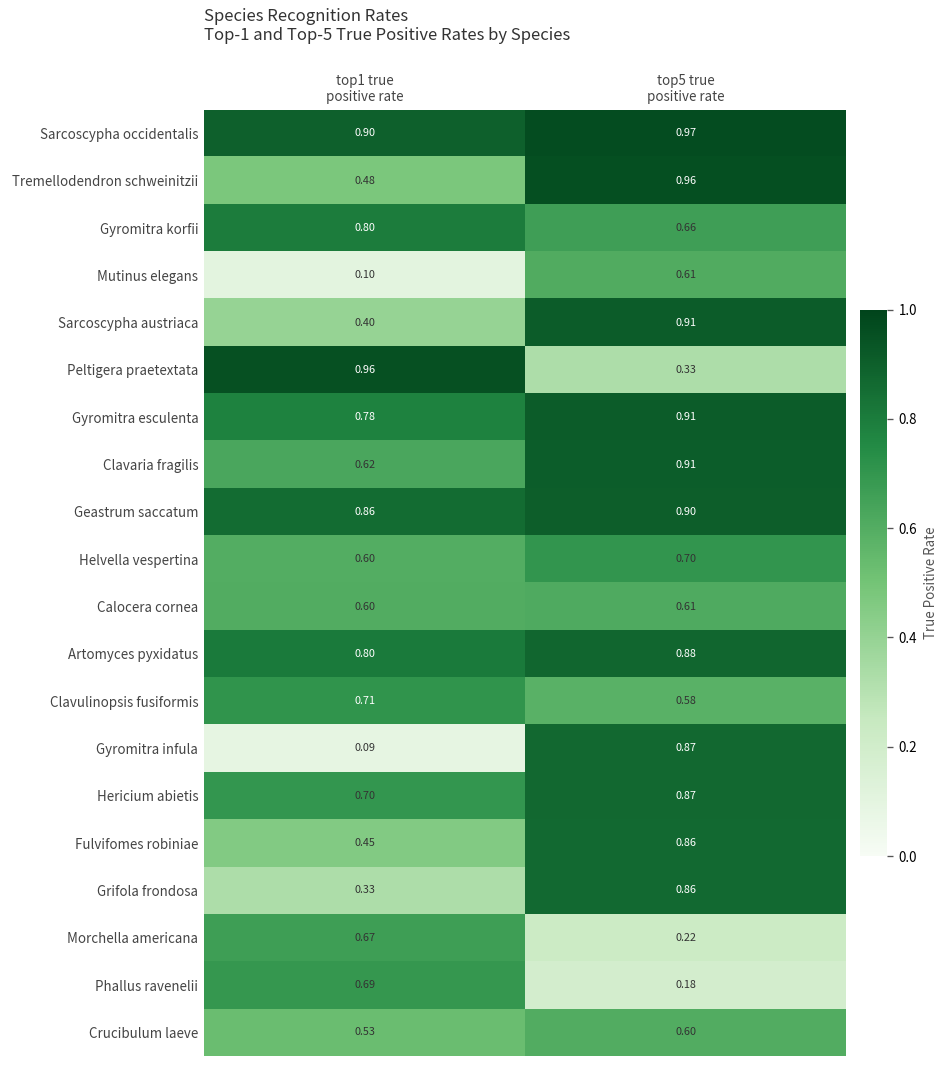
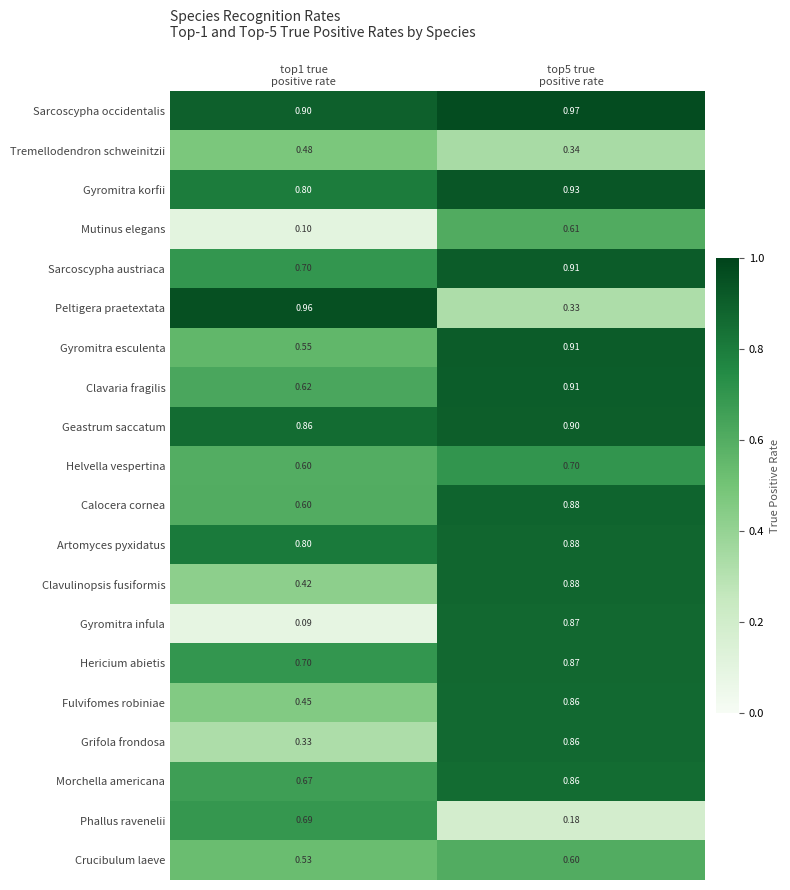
  {
    "Sarcoscypha occidentalis": {
      "top1 true positive rate": 0.90,
      "top5 true positive rate": 0.97
    },
    "Tremellodendron schweinitzii": {
      "top1 true positive rate": 0.48,
-     "top5 true positive rate": 0.96
+     "top5 true positive rate": 0.34
    },
    "Gyromitra korfii": {
      "top1 true positive rate": 0.80,
-     "top5 true positive rate": 0.66
+     "top5 true positive rate": 0.93
    },
    "Mutinus elegans": {
      "top1 true positive rate": 0.10,
      "top5 true positive rate": 0.61
    },
    "Sarcoscypha austriaca": {
-     "top1 true positive rate": 0.40,
+     "top1 true positive rate": 0.70,
      "top5 true positive rate": 0.91
    },
    "Peltigera praetextata": {
      "top1 true positive rate": 0.96,
      "top5 true positive rate": 0.33
    },
    "Gyromitra esculenta": {
-     "top1 true positive rate": 0.78,
+     "top1 true positive rate": 0.55,
      "top5 true positive rate": 0.91
    },
    "Clavaria fragilis": {
      "top1 true positive rate": 0.62,
      "top5 true positive rate": 0.91
    },
    "Geastrum saccatum": {
      "top1 true positive rate": 0.86,
      "top5 true positive rate": 0.90
    },
    "Helvella vespertina": {
      "top1 true positive rate": 0.60,
      "top5 true positive rate": 0.70
    },
    "Calocera cornea": {
      "top1 true positive rate": 0.60,
-     "top5 true positive rate": 0.61
+     "top5 true positive rate": 0.88
    },
    "Artomyces pyxidatus": {
      "top1 true positive rate": 0.80,
      "top5 true positive rate": 0.88
    },
    "Clavulinopsis fusiformis": {
-     "top1 true positive rate": 0.71,
-     "top5 true positive rate": 0.58
+     "top1 true positive rate": 0.42,
+     "top5 true positive rate": 0.88
    },
    "Gyromitra infula": {
      "top1 true positive rate": 0.09,
      "top5 true positive rate": 0.87
    },
    "Hericium abietis": {
      "top1 true positive rate": 0.70,
      "top5 true positive rate": 0.87
    },
    "Fulvifomes robiniae": {
      "top1 true positive rate": 0.45,
      "top5 true positive rate": 0.86
    },
    "Grifola frondosa": {
      "top1 true positive rate": 0.33,
      "top5 true positive rate": 0.86
    },
    "Morchella americana": {
      "top1 true positive rate": 0.67,
-     "top5 true positive rate": 0.22
+     "top5 true positive rate": 0.86
    },
    "Phallus ravenelii": {
      "top1 true positive rate": 0.69,
      "top5 true positive rate": 0.18
    },
    "Crucibulum laeve": {
      "top1 true positive rate": 0.53,
      "top5 true positive rate": 0.60
    }
  }
